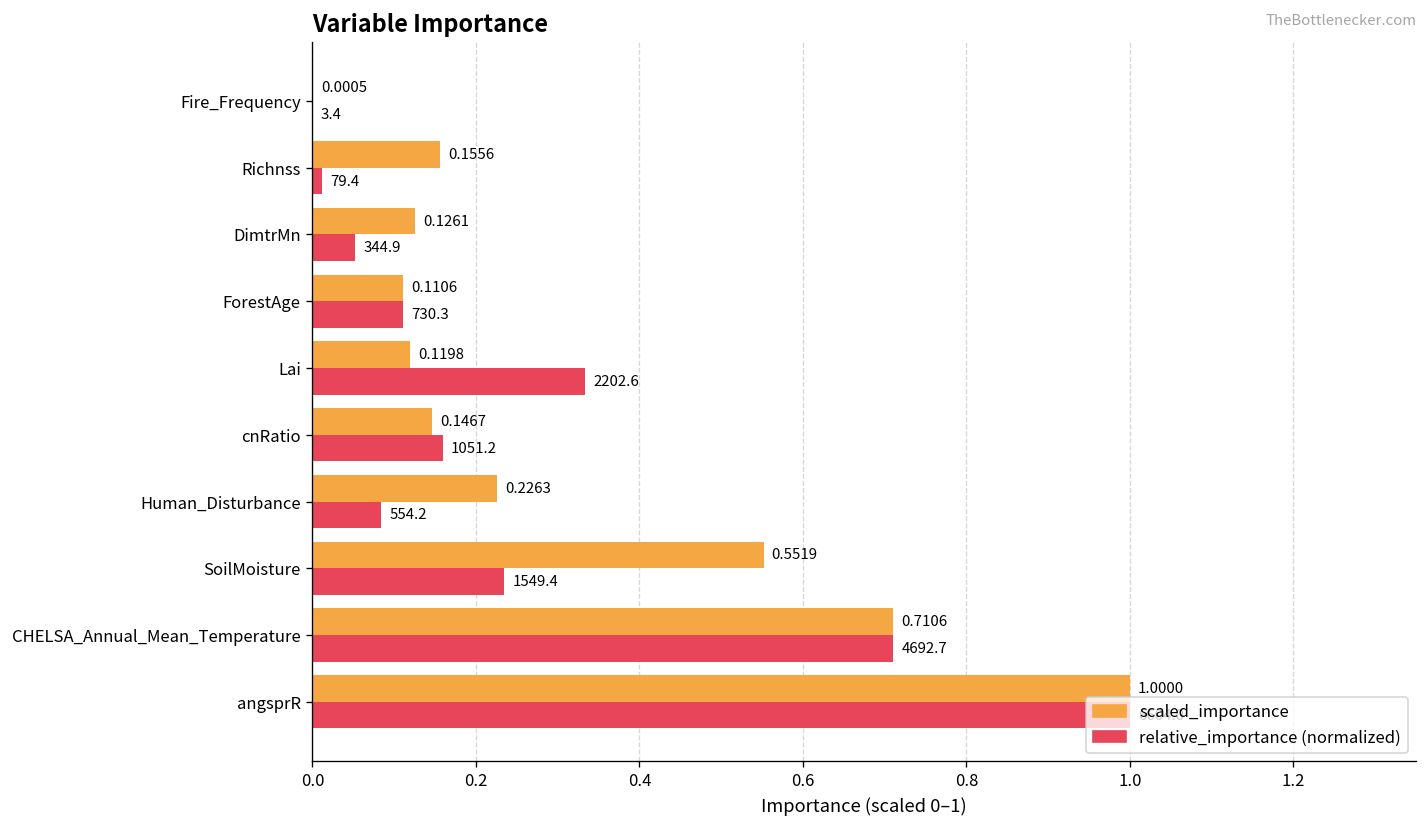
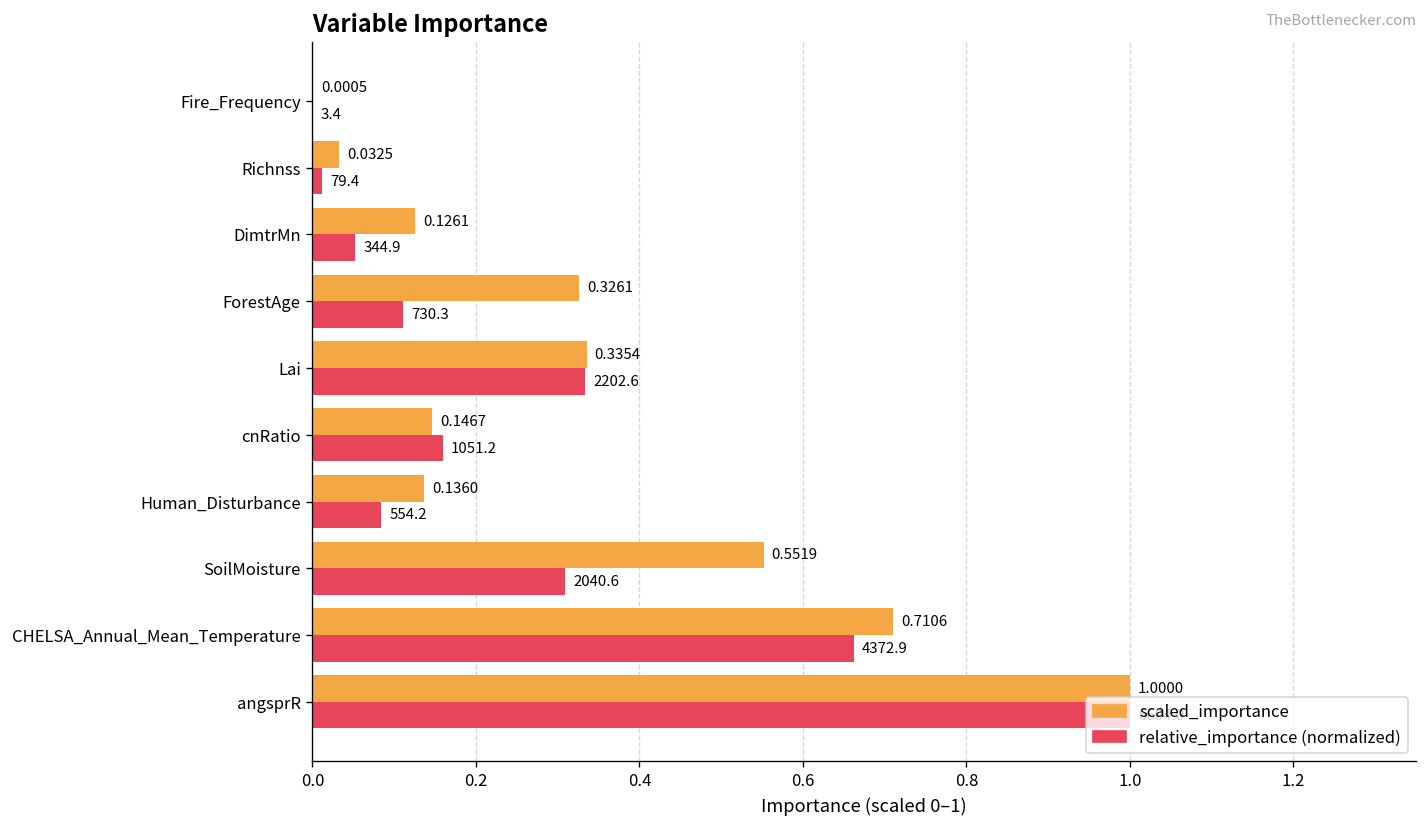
  {
    "scaled_importance": {
      "Fire_Frequency": 0.0005,
-     "Richnss": 0.1556,
+     "Richnss": 0.0325,
      "DimtrMn": 0.1261,
-     "ForestAge": 0.1106,
-     "Lai": 0.1198,
+     "ForestAge": 0.3261,
+     "Lai": 0.3354,
      "cnRatio": 0.1467,
-     "Human_Disturbance": 0.2263,
+     "Human_Disturbance": 0.1360,
      "SoilMoisture": 0.5519,
      "CHELSA_Annual_Mean_Temperature": 0.7106,
      "angsprR": 1.0000
    },
    "relative_importance (normalized)": {
-     "SoilMoisture": 1549.4,
-     "CHELSA_Annual_Mean_Temperature": 4692.7
+     "SoilMoisture": 2040.6,
+     "CHELSA_Annual_Mean_Temperature": 4372.9
    }
  }
